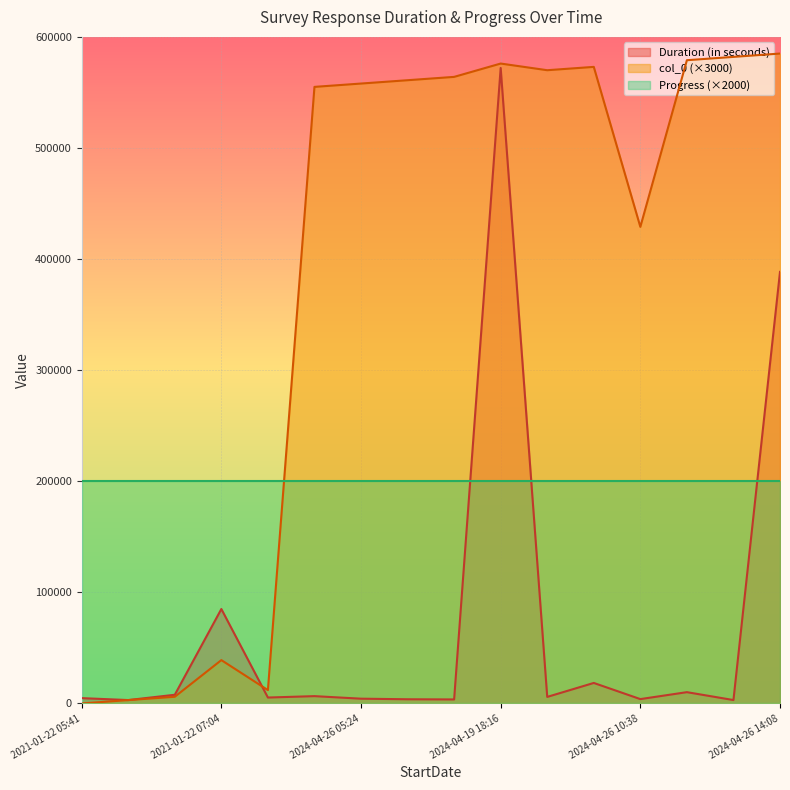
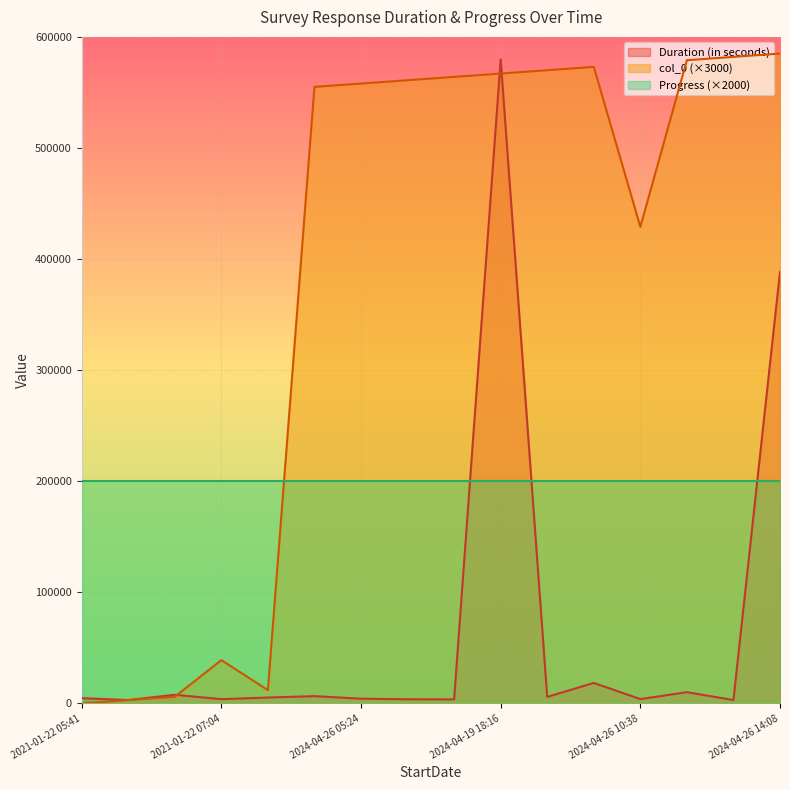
  {
    "Duration (in seconds)": {
-     "2021-01-22 07:04": 85000,
+     "2021-01-22 07:04": 4000,
      "2024-04-26 05:24": 4000,
-     "2024-04-19 18:16": 572000,
+     "2024-04-19 18:16": 580000,
      "2024-04-26 10:38": 4000,
      "2024-04-26 14:08": 388000
    },
    "col_0 (×3000)": {
      "2021-01-22 07:04": 39000,
      "2024-04-26 05:24": 558000,
-     "2024-04-19 18:16": 576000,
+     "2024-04-19 18:16": 567000,
      "2024-04-26 10:38": 429000,
      "2024-04-26 14:08": 585000
    },
    "Progress (×2000)": {
      "2021-01-22 07:04": 200000,
      "2024-04-26 05:24": 200000,
      "2024-04-19 18:16": 200000,
      "2024-04-26 10:38": 200000,
      "2024-04-26 14:08": 200000
    }
  }
